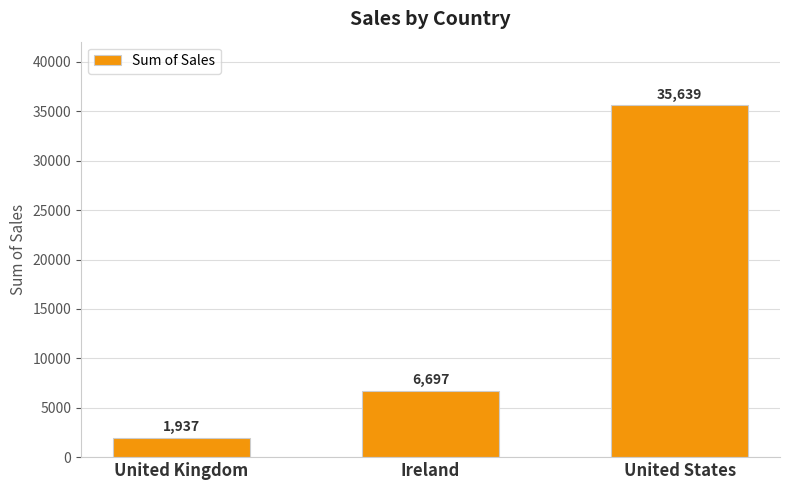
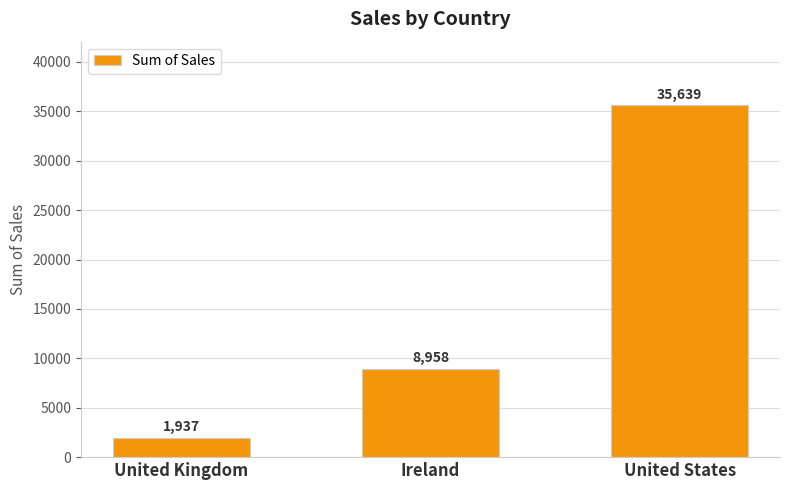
  {
    "United Kingdom": "1,937",
-   "Ireland": "6,697",
+   "Ireland": "8,958",
    "United States": "35,639"
  }
